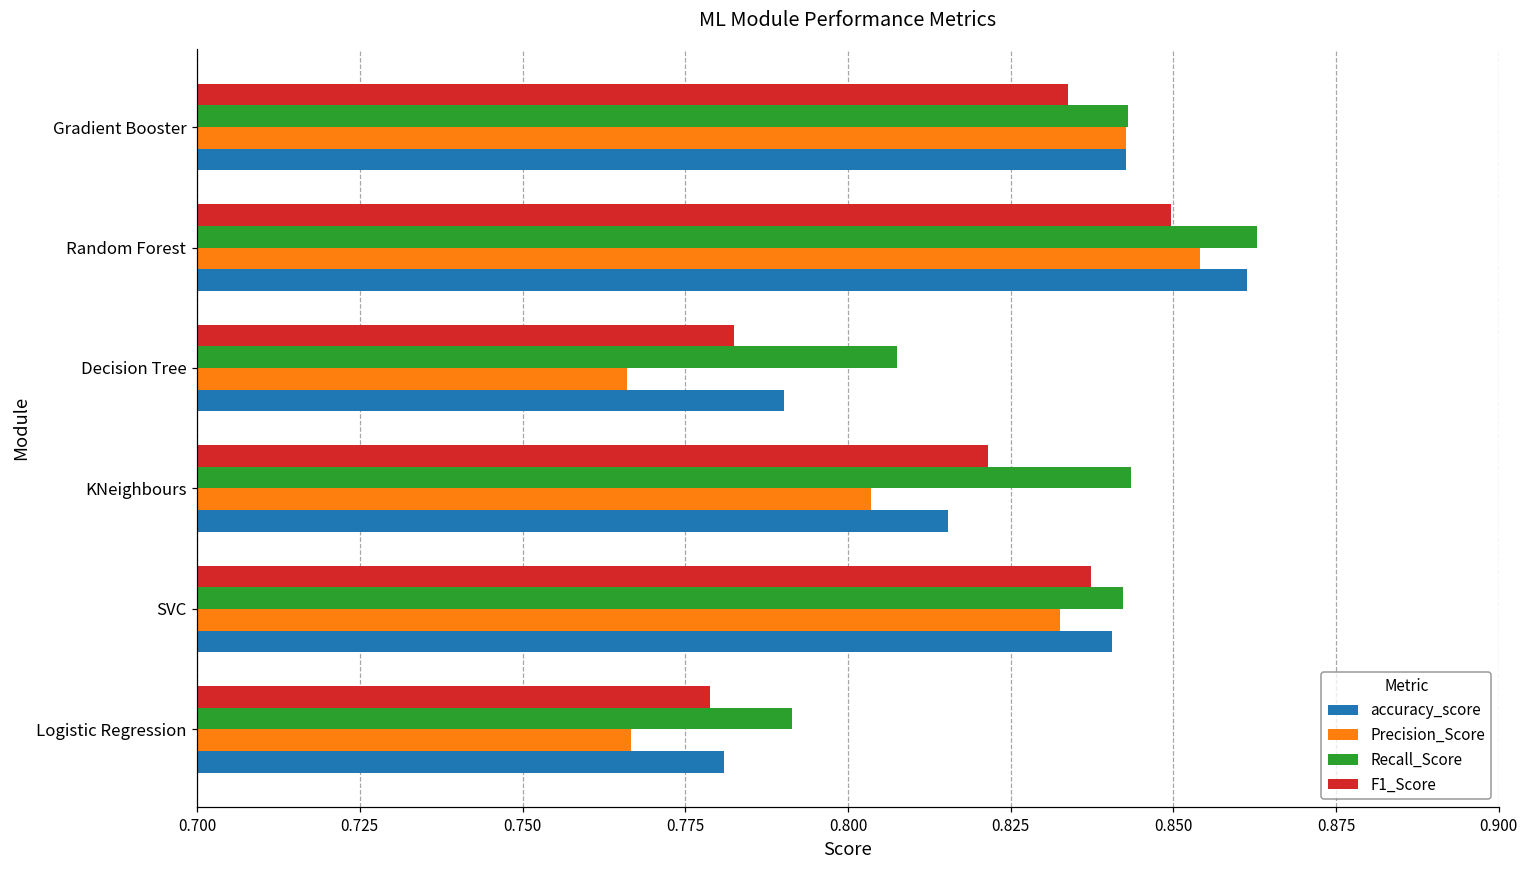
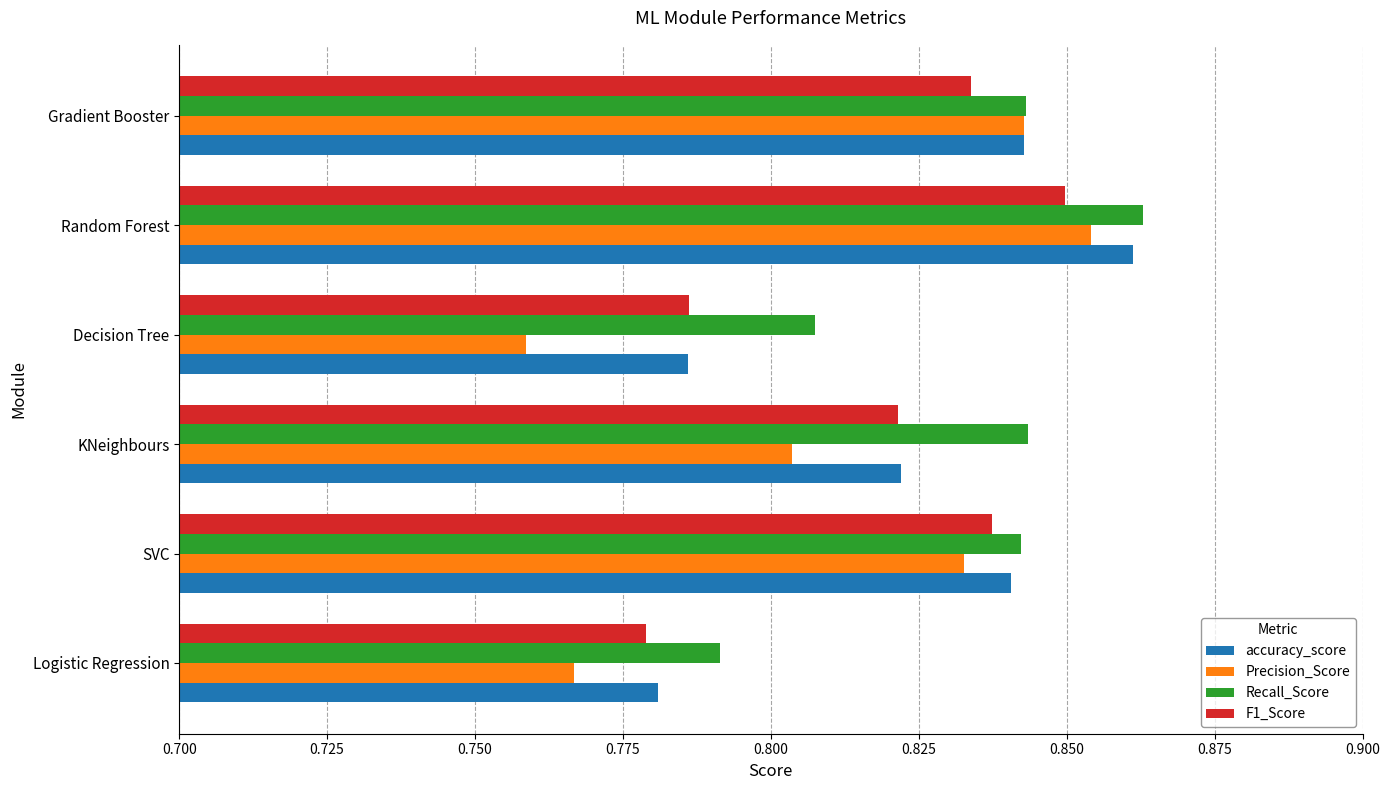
  {
    "accuracy_score": {
      "Gradient Booster": 0.843,
      "Random Forest": 0.861,
-     "Decision Tree": 0.790,
-     "KNeighbours": 0.815,
+     "Decision Tree": 0.786,
+     "KNeighbours": 0.822,
      "SVC": 0.841,
      "Logistic Regression": 0.781
    },
    "Precision_Score": {
      "Gradient Booster": 0.843,
      "Random Forest": 0.854,
-     "Decision Tree": 0.766,
+     "Decision Tree": 0.759,
      "KNeighbours": 0.804,
      "SVC": 0.833,
      "Logistic Regression": 0.767
    },
    "Recall_Score": {
      "Gradient Booster": 0.843,
      "Random Forest": 0.863,
      "Decision Tree": 0.807,
      "KNeighbours": 0.844,
      "SVC": 0.842,
      "Logistic Regression": 0.791
    },
    "F1_Score": {
      "Gradient Booster": 0.834,
      "Random Forest": 0.850,
-     "Decision Tree": 0.782,
+     "Decision Tree": 0.786,
      "KNeighbours": 0.822,
      "SVC": 0.837,
      "Logistic Regression": 0.779
    }
  }
